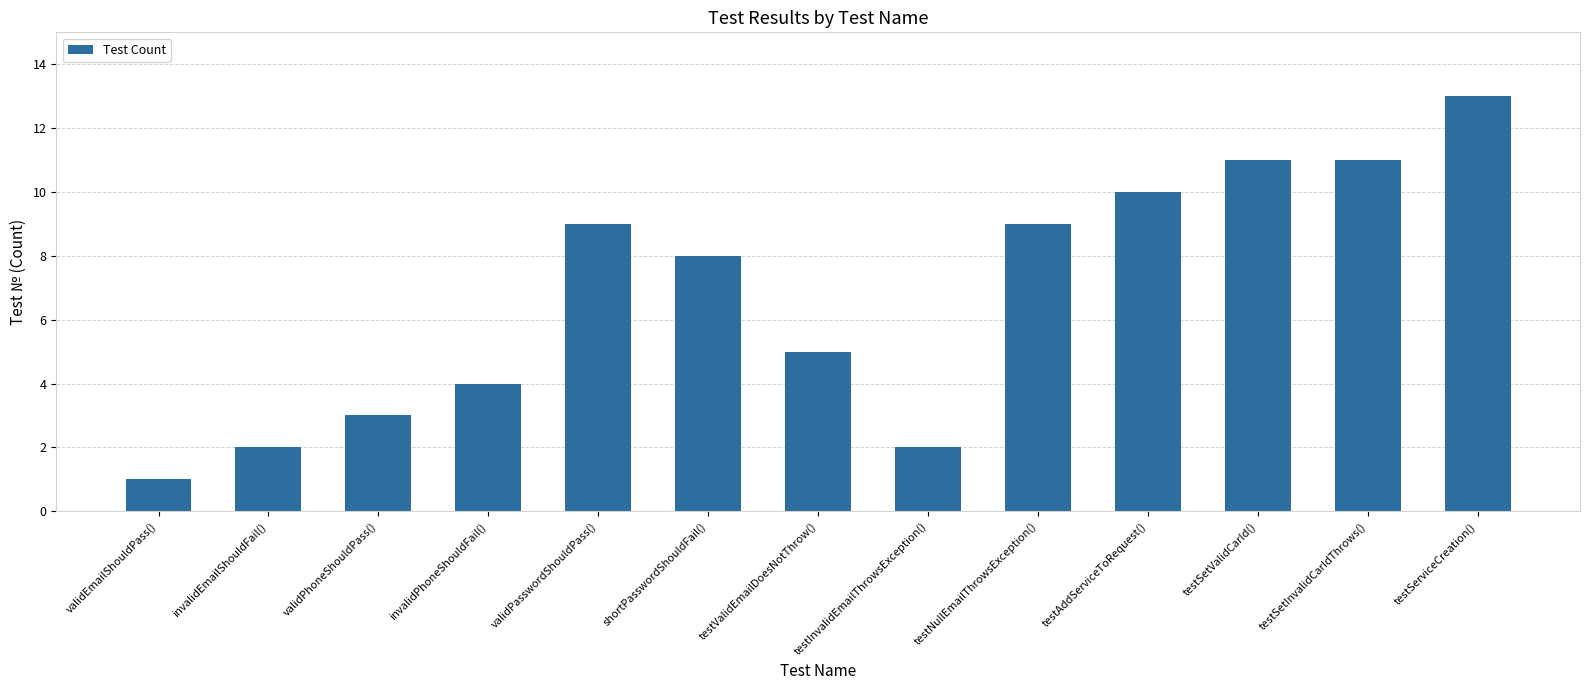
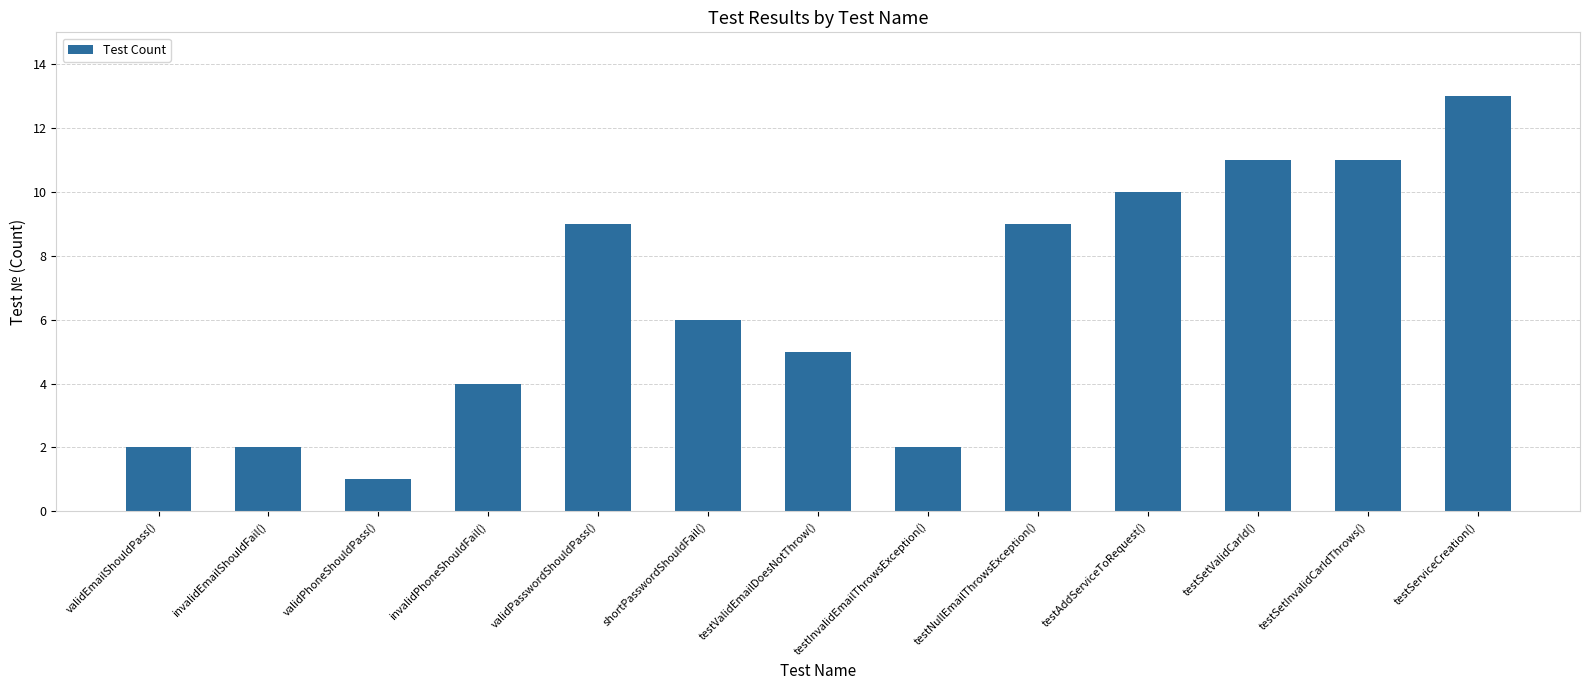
  {
-   "validEmailShouldPass()": 1,
+   "validEmailShouldPass()": 2,
    "invalidEmailShouldFail()": 2,
-   "validPhoneShouldPass()": 3,
+   "validPhoneShouldPass()": 1,
    "invalidPhoneShouldFail()": 4,
    "validPasswordShouldPass()": 9,
-   "shortPasswordShouldFail()": 8,
+   "shortPasswordShouldFail()": 6,
    "testValidEmailDoesNotThrow()": 5,
    "testInvalidEmailThrowsException()": 2,
    "testNullEmailThrowsException()": 9,
    "testAddServiceToRequest()": 10,
    "testSetValidCarId()": 11,
    "testSetInvalidCarIdThrows()": 11,
    "testServiceCreation()": 13
  }
